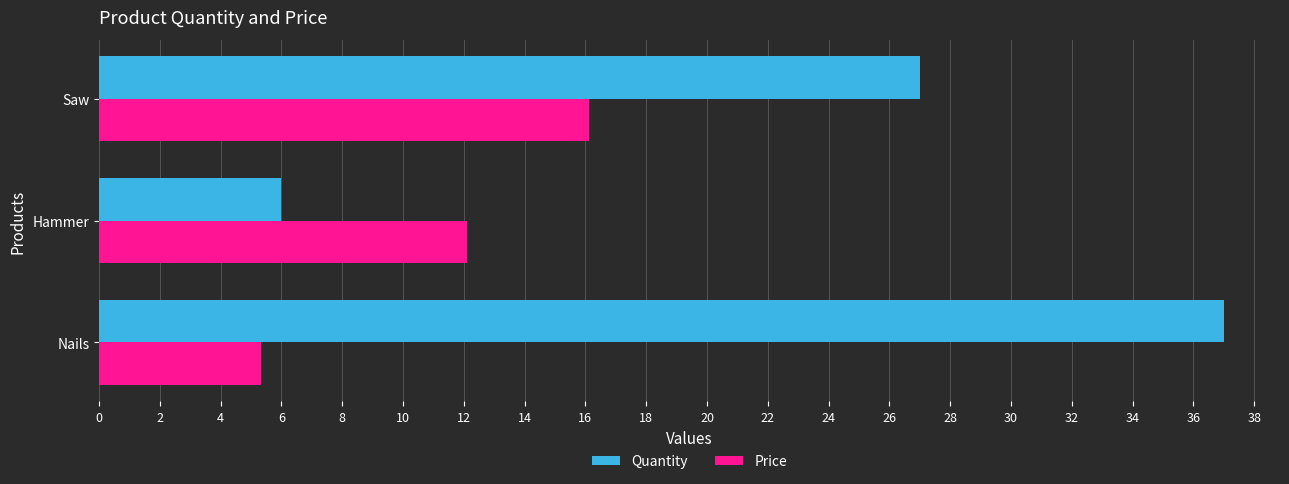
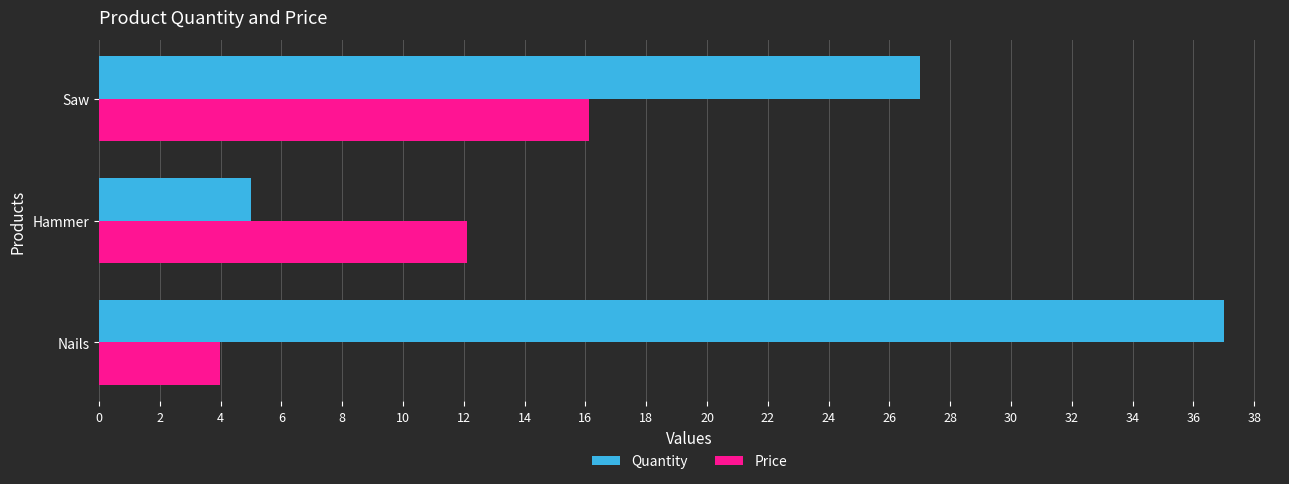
  {
    "Quantity": {
      "Saw": 27,
-     "Hammer": 6,
+     "Hammer": 5,
      "Nails": 37
    },
    "Price": {
      "Saw": 16.1,
      "Hammer": 12.1,
-     "Nails": 5.3
+     "Nails": 4.0
    }
  }
